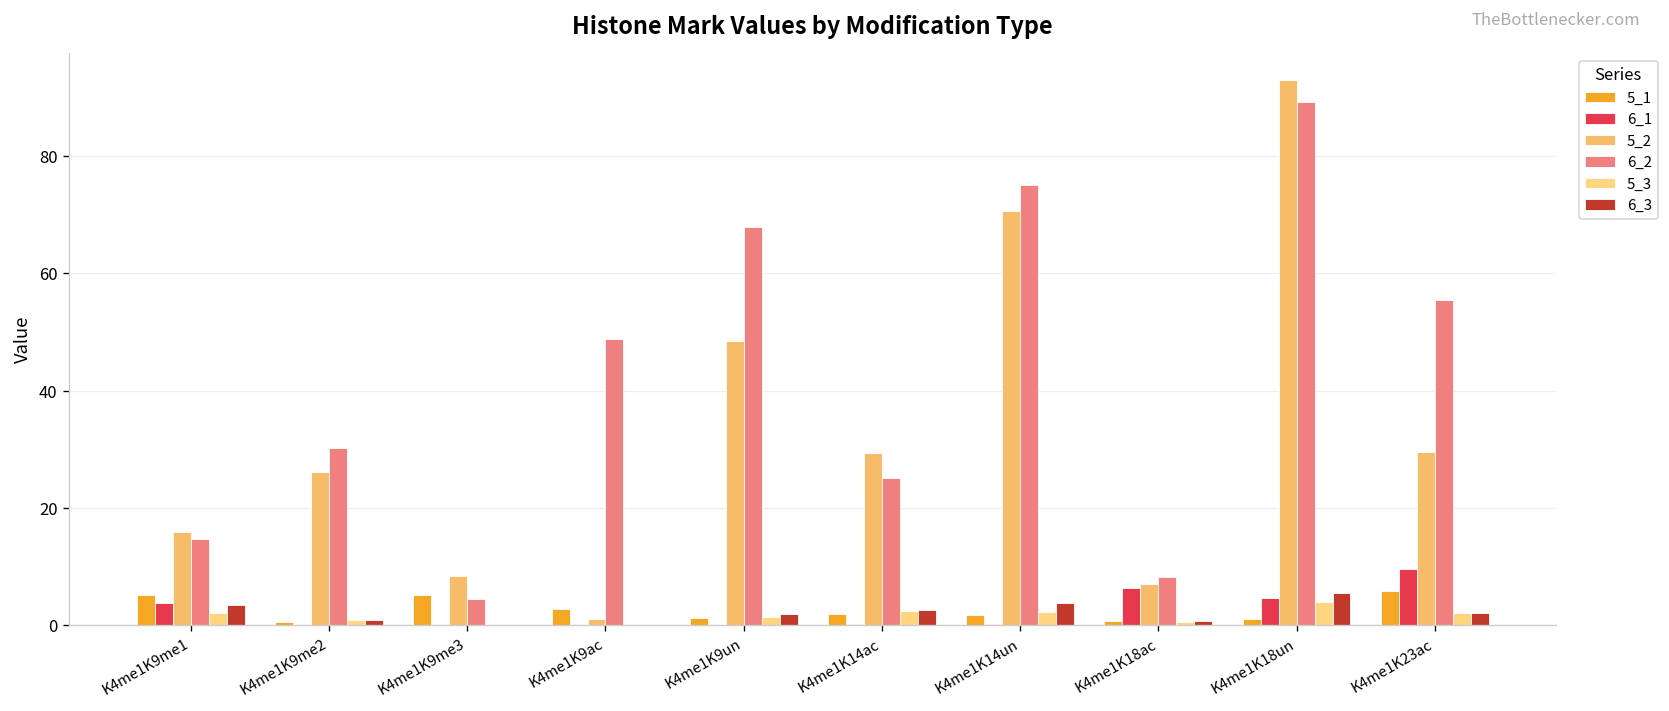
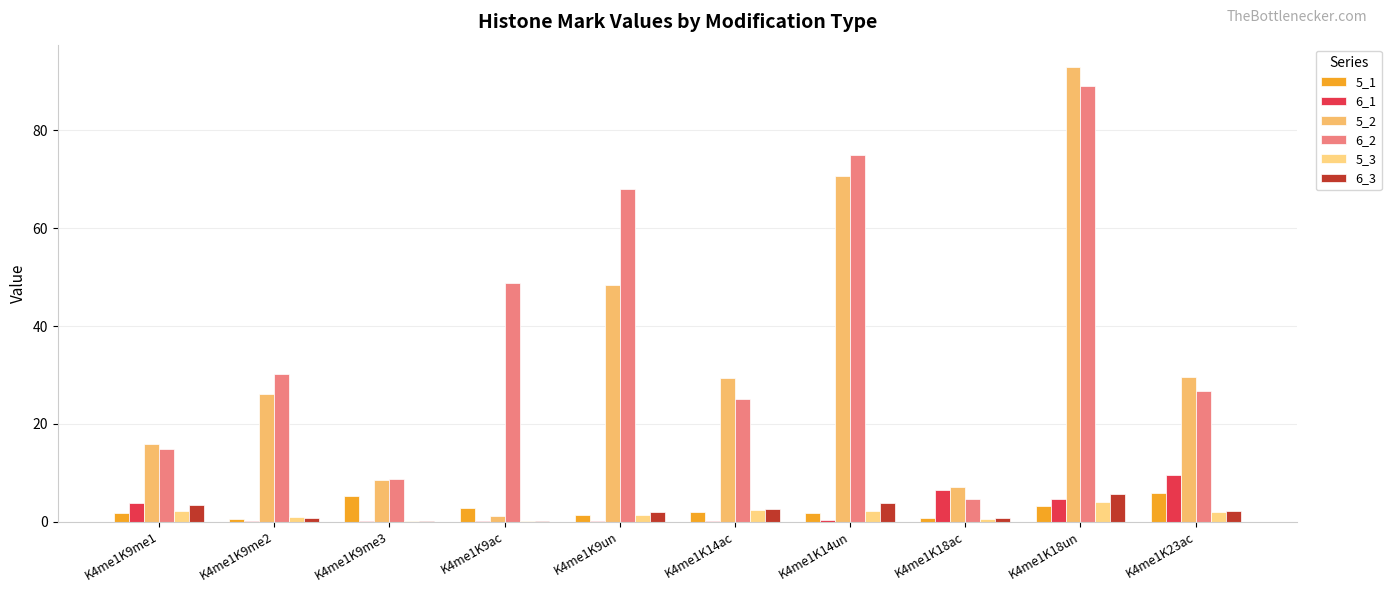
  {
    "5_1": {
-     "K4me1K9me1": 5,
+     "K4me1K9me1": 2,
      "K4me1K9me2": 1,
      "K4me1K9me3": 5,
      "K4me1K9ac": 3,
      "K4me1K9un": 1,
      "K4me1K14ac": 2,
      "K4me1K14un": 2,
      "K4me1K18ac": 1,
-     "K4me1K18un": 1,
+     "K4me1K18un": 3,
      "K4me1K23ac": 6
    },
    "6_2": {
      "K4me1K9me1": 15,
      "K4me1K9me2": 30,
-     "K4me1K9me3": 5,
+     "K4me1K9me3": 9,
      "K4me1K9ac": 49,
      "K4me1K9un": 68,
      "K4me1K14ac": 25,
      "K4me1K14un": 75,
-     "K4me1K18ac": 8,
+     "K4me1K18ac": 5,
      "K4me1K18un": 89,
-     "K4me1K23ac": 55
+     "K4me1K23ac": 27
    }
  }
